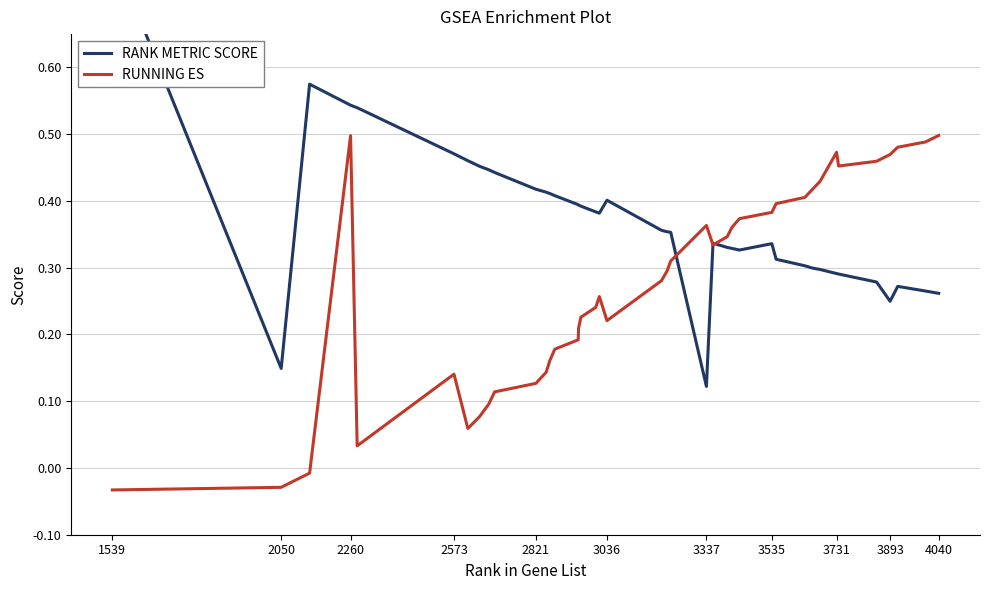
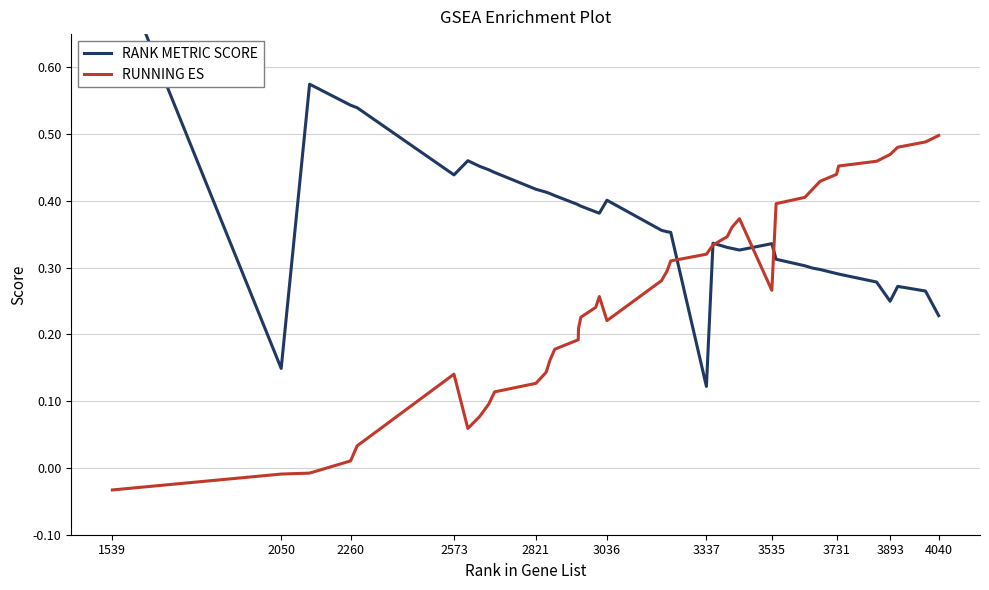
  {
    "RANK METRIC SCORE": {
      "2050": 0.15,
      "2260": 0.54,
-     "2573": 0.47,
+     "2573": 0.44,
      "2821": 0.42,
      "3036": 0.40,
      "3337": 0.12,
      "3535": 0.34,
      "3731": 0.29,
      "3893": 0.25,
-     "4040": 0.26
+     "4040": 0.23
    },
    "RUNNING ES": {
      "1539": -0.03,
-     "2050": -0.03,
-     "2260": 0.50,
+     "2050": -0.01,
+     "2260": 0.01,
      "2573": 0.14,
      "2821": 0.13,
      "3036": 0.22,
-     "3337": 0.36,
-     "3535": 0.38,
-     "3731": 0.47,
+     "3337": 0.32,
+     "3535": 0.27,
+     "3731": 0.44,
      "3893": 0.47,
      "4040": 0.50
    }
  }
